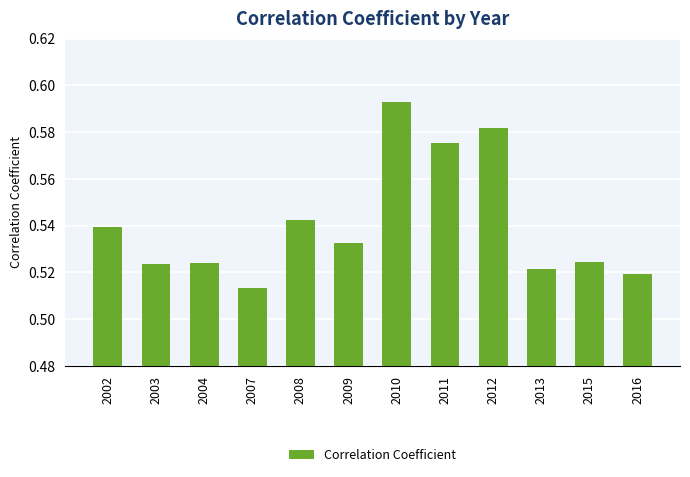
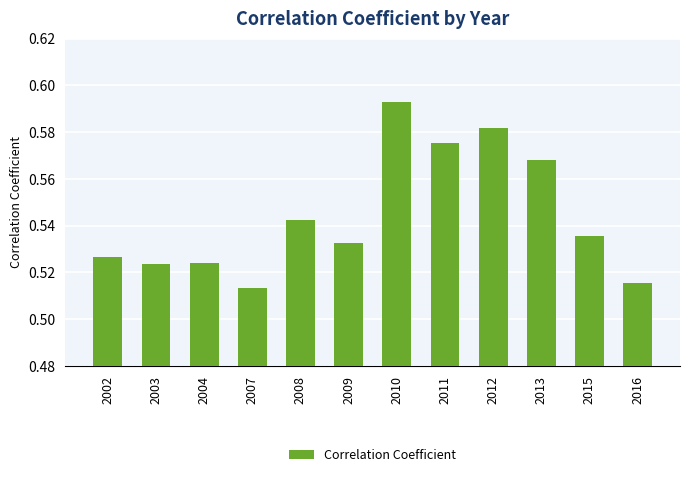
  {
-   "2002": 0.540,
+   "2002": 0.527,
    "2003": 0.524,
    "2004": 0.524,
    "2007": 0.513,
    "2008": 0.543,
    "2009": 0.533,
    "2010": 0.593,
    "2011": 0.575,
    "2012": 0.582,
-   "2013": 0.522,
-   "2015": 0.525,
-   "2016": 0.519
+   "2013": 0.568,
+   "2015": 0.536,
+   "2016": 0.516
  }
